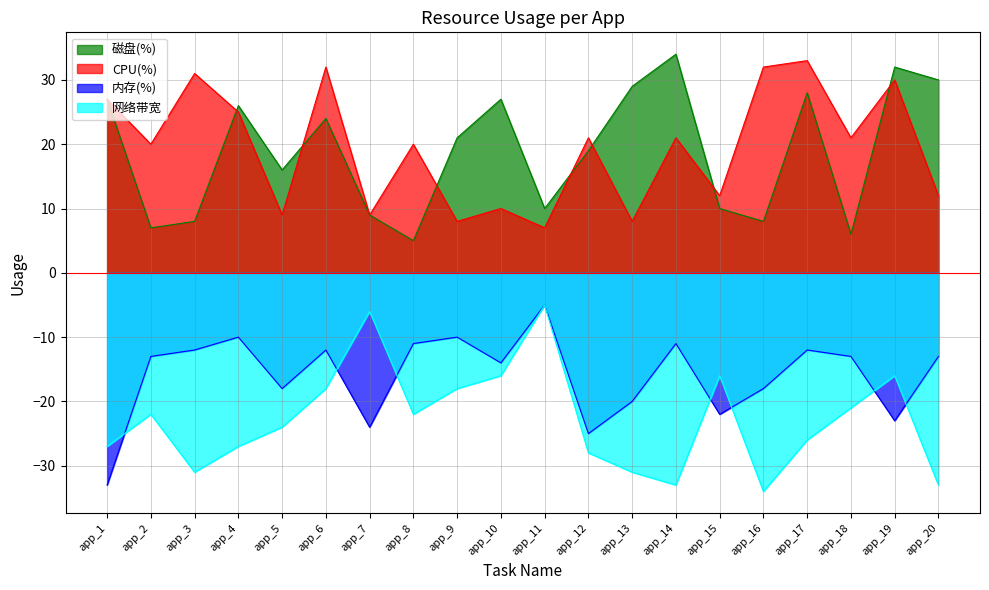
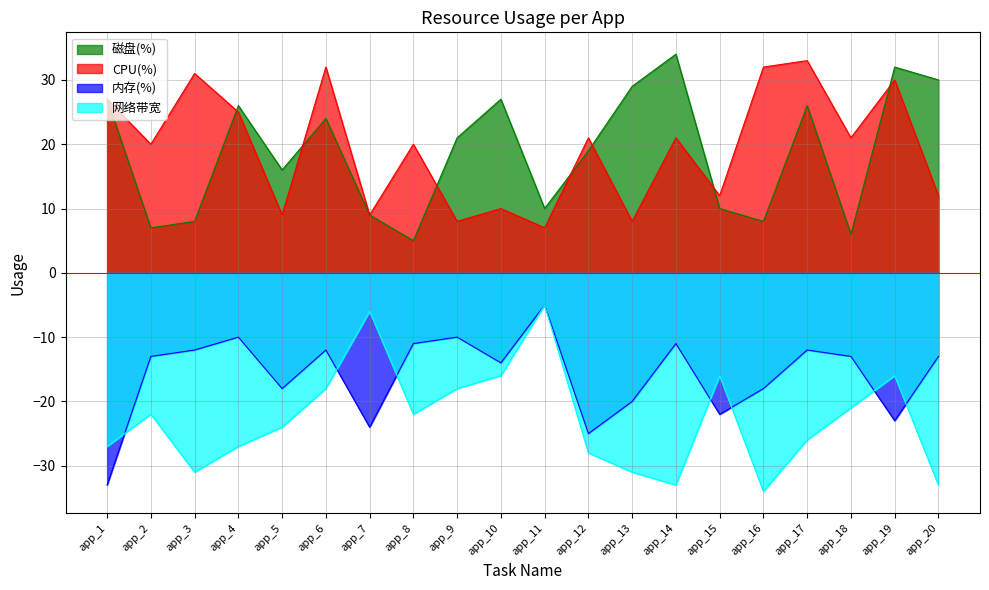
  {
    "磁盘(%)": {
      "app_2": 7,
      "app_3": 8,
      "app_4": 26,
      "app_5": 16,
      "app_6": 24,
      "app_8": 5,
      "app_9": 21,
      "app_10": 27,
      "app_11": 10,
      "app_12": 19,
      "app_13": 29,
      "app_14": 34,
      "app_15": 10,
      "app_16": 8,
-     "app_17": 28,
+     "app_17": 26,
      "app_18": 6,
      "app_19": 32,
      "app_20": 30
    },
    "CPU(%)": {
      "app_2": 20,
      "app_3": 31,
      "app_4": 25,
      "app_5": 9,
      "app_6": 32,
      "app_8": 20,
      "app_9": 8,
      "app_10": 10,
      "app_11": 7,
      "app_12": 21,
      "app_13": 8,
      "app_14": 21,
      "app_15": 12,
      "app_16": 32,
      "app_17": 33,
      "app_18": 21,
      "app_19": 30,
      "app_20": 12
    }
  }
